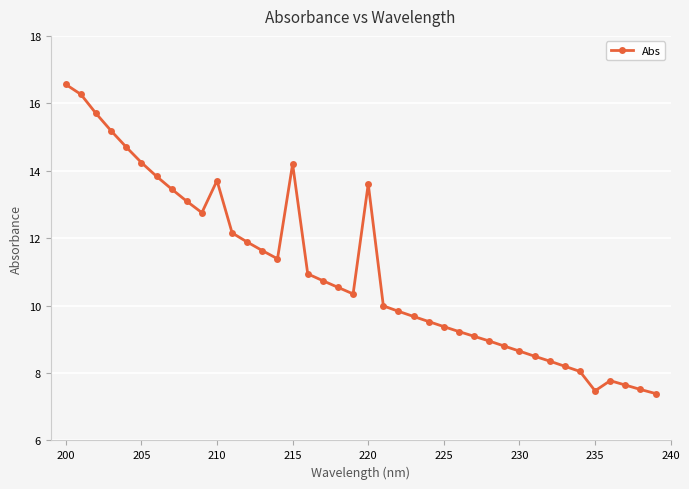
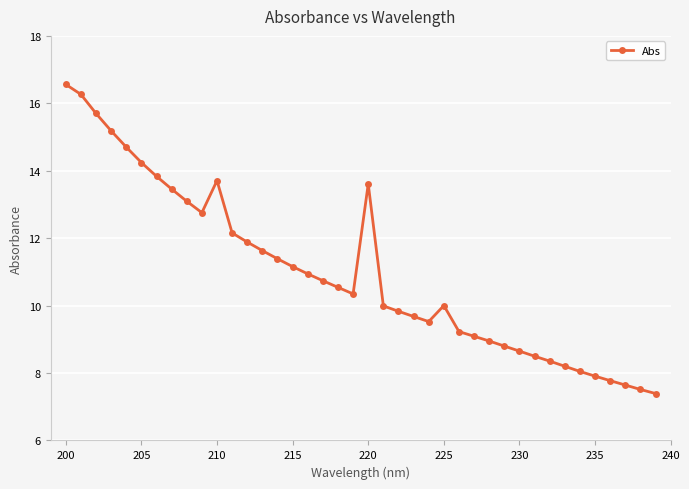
  {
    "200": 16.6,
    "205": 14.2,
    "210": 13.7,
-   "215": 14.2,
+   "215": 11.2,
    "220": 13.6,
-   "225": 9.4,
+   "225": 10.0,
    "230": 8.6,
-   "235": 7.5
+   "235": 7.9
  }
